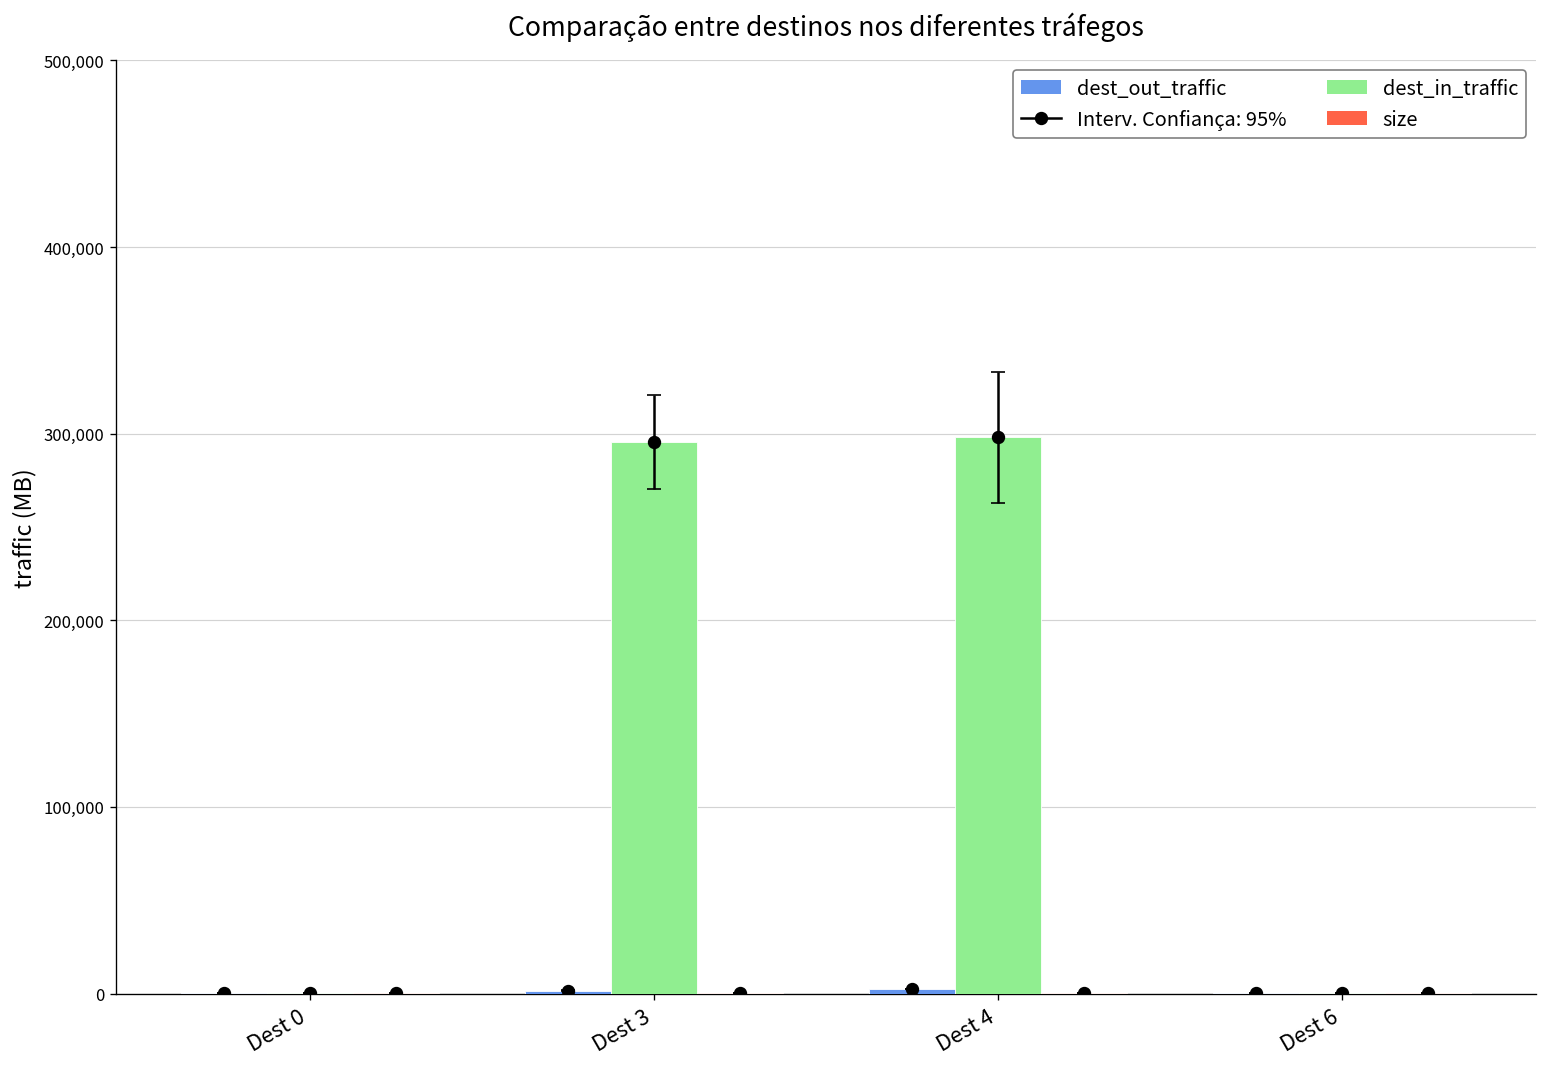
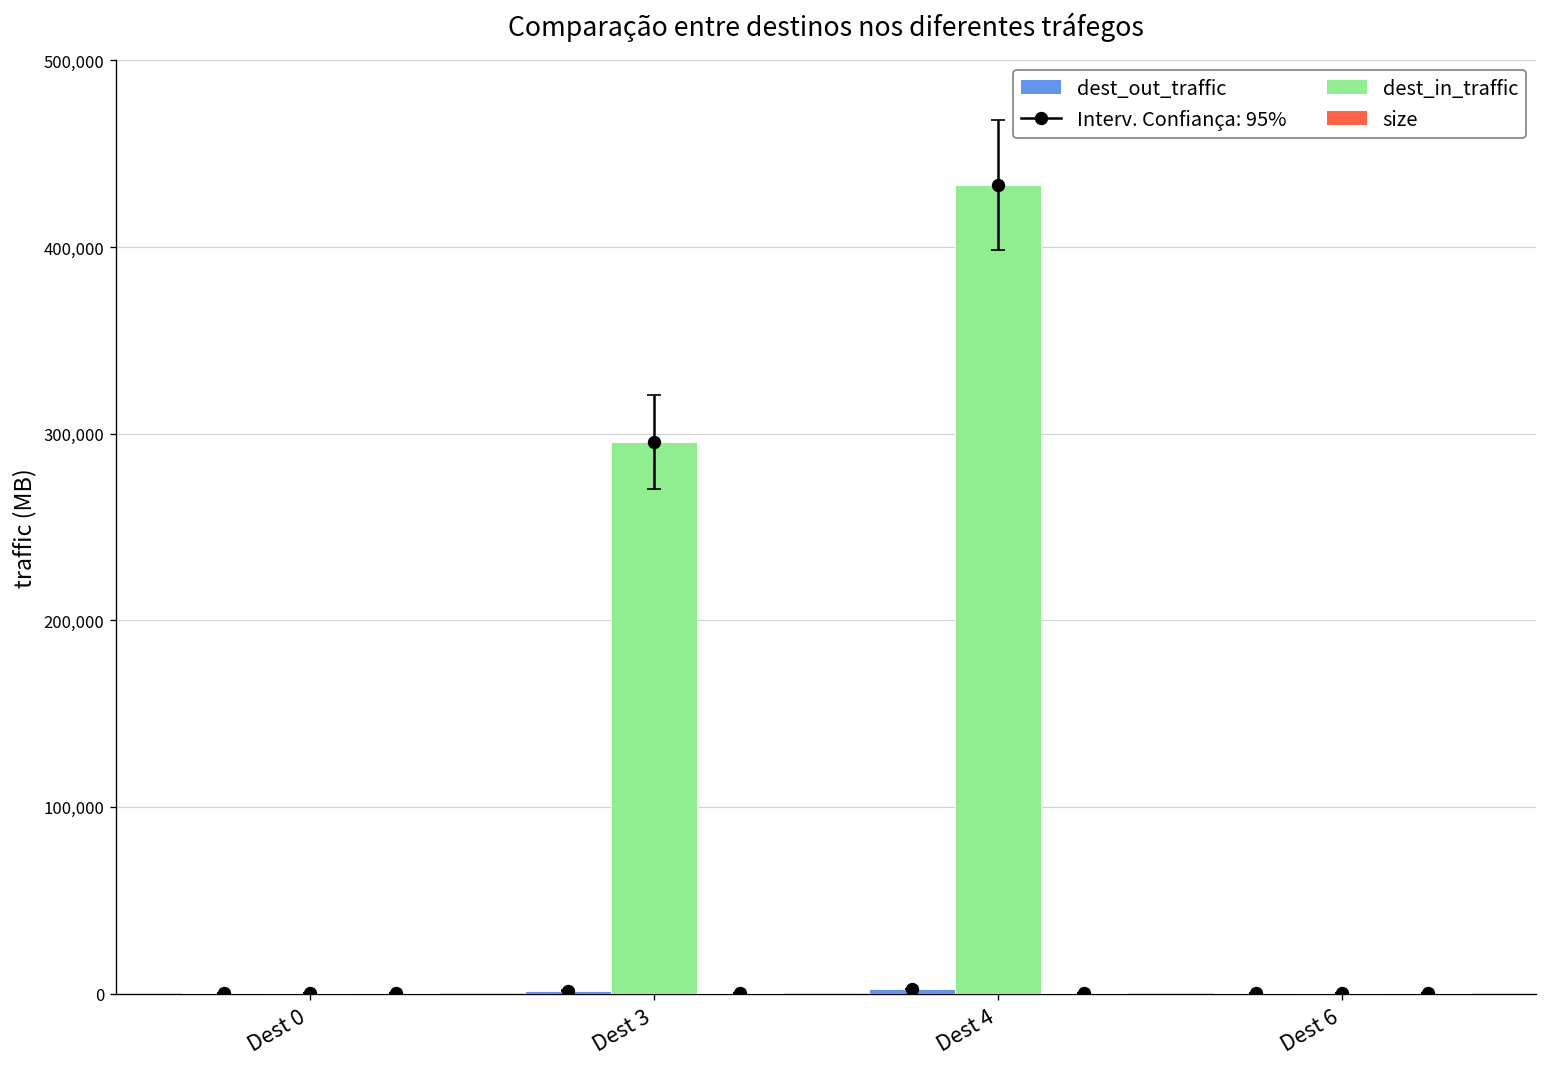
  {
    "dest_out_traffic": {
      "Dest 4": "2,000"
    },
    "dest_in_traffic": {
      "Dest 3": "296,000",
-     "Dest 4": "298,000"
+     "Dest 4": "433,000"
    }
  }
